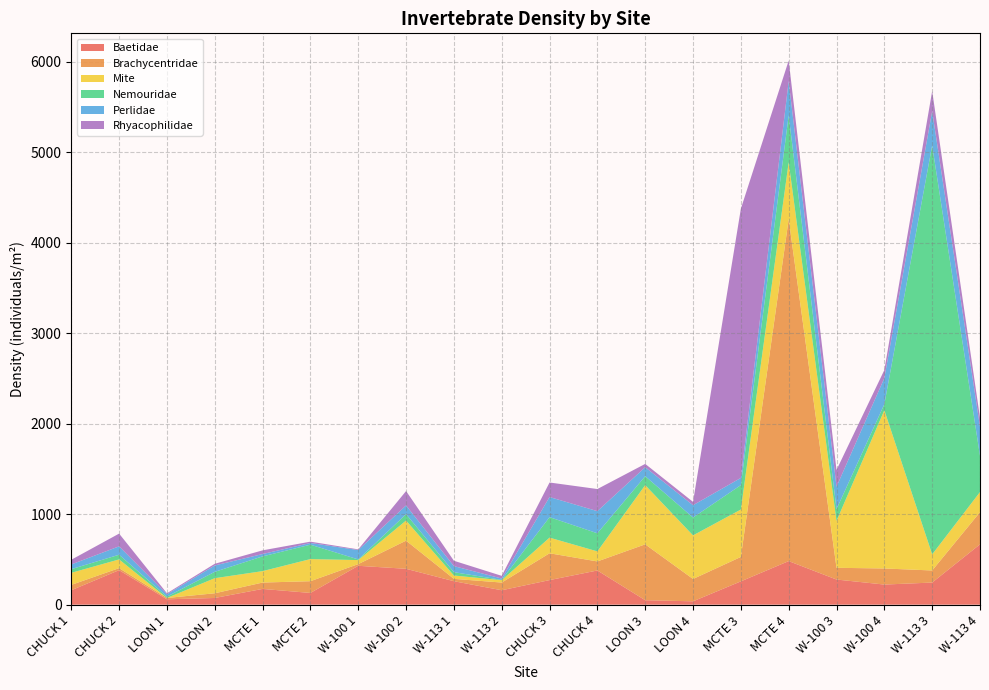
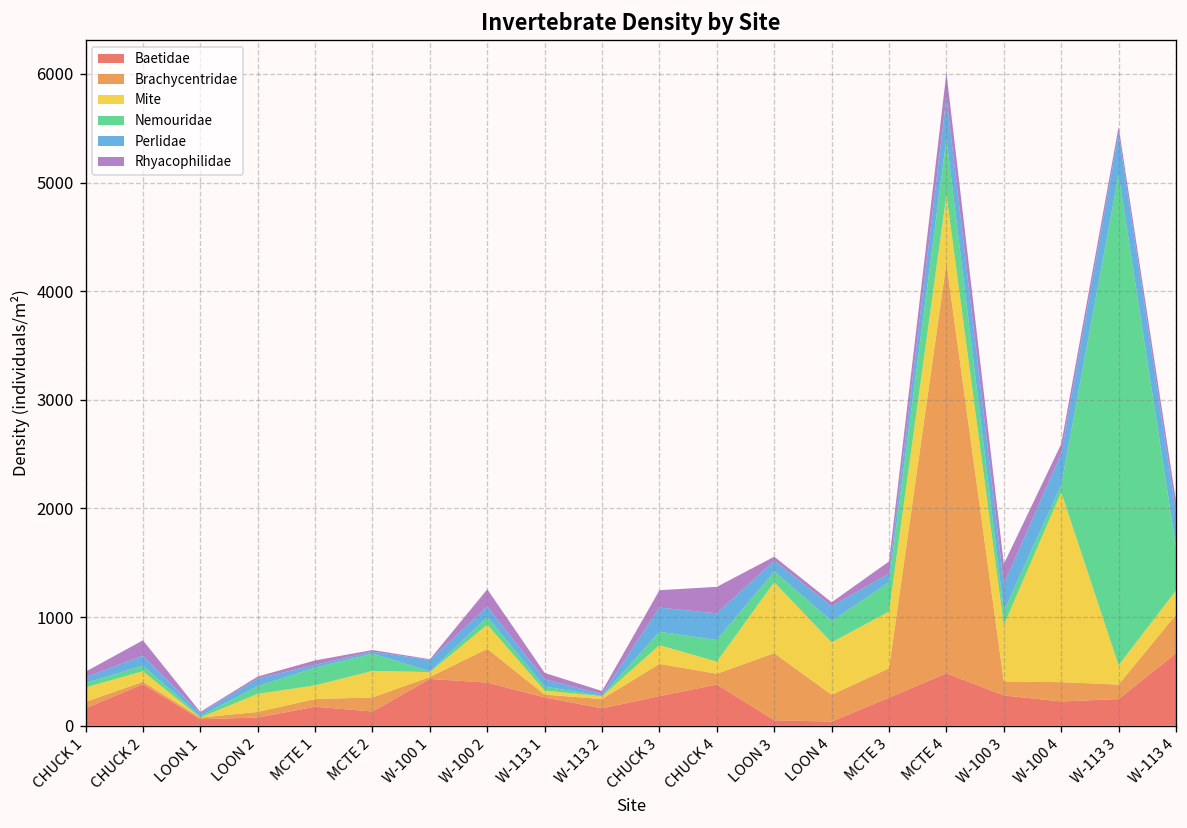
  {
    "Mite": {
      "CHUCK 1": 100,
      "CHUCK 2": 100,
      "LOON 2": 200,
      "MCTE 1": 100,
      "MCTE 2": 200,
      "W-100 2": 200,
      "W-113 1": 0,
      "CHUCK 3": 200,
      "CHUCK 4": 100,
      "LOON 3": 700,
      "LOON 4": 500,
      "MCTE 3": 500,
      "MCTE 4": 600,
      "W-100 3": 500,
      "W-100 4": 1700,
      "W-113 3": 200,
      "W-113 4": 200
    },
    "Nemouridae": {
      "CHUCK 1": 0,
      "CHUCK 2": 100,
      "LOON 2": 100,
      "W-100 2": 100,
      "W-113 1": 0,
-     "CHUCK 3": 200,
+     "CHUCK 3": 100,
      "CHUCK 4": 200,
      "LOON 3": 100,
      "LOON 4": 200,
      "MCTE 3": 300,
      "MCTE 4": 500,
      "W-100 3": 100,
      "W-100 4": 100,
      "W-113 3": 4500,
      "W-113 4": 400
    },
    "Perlidae": {
      "CHUCK 1": 100,
      "CHUCK 2": 100,
      "W-100 2": 100,
      "W-113 1": 100,
      "CHUCK 3": 200,
      "CHUCK 4": 200,
      "LOON 3": 100,
      "LOON 4": 100,
      "MCTE 3": 100,
      "MCTE 4": 400,
      "W-100 3": 200,
      "W-100 4": 300,
      "W-113 3": 400,
      "W-113 4": 300
    },
    "Rhyacophilidae": {
      "CHUCK 1": 100,
      "CHUCK 2": 100,
      "MCTE 1": 0,
      "W-100 2": 200,
      "W-113 1": 100,
      "W-113 2": 0,
      "CHUCK 3": 200,
      "CHUCK 4": 200,
      "LOON 3": 0,
      "LOON 4": 0,
-     "MCTE 3": 3000,
+     "MCTE 3": 100,
      "MCTE 4": 200,
      "W-100 3": 200,
      "W-100 4": 100,
-     "W-113 3": 200,
+     "W-113 3": 100,
      "W-113 4": 100
    }
  }
